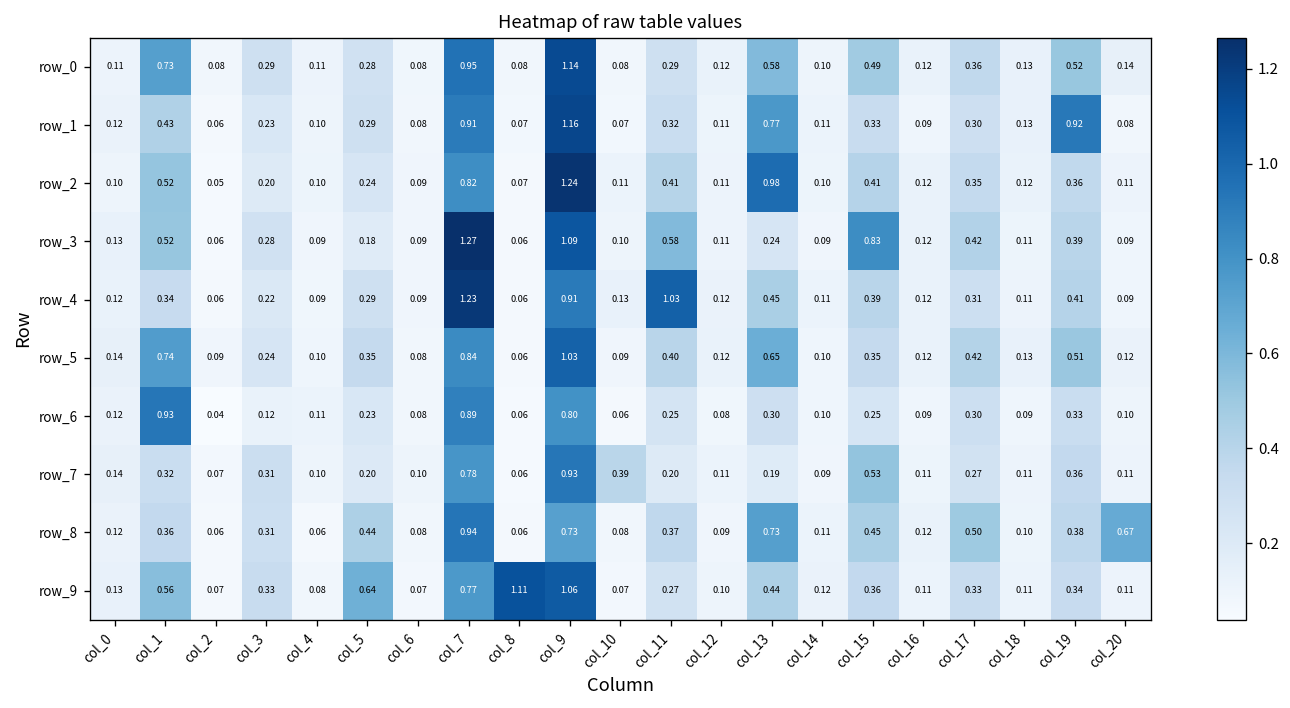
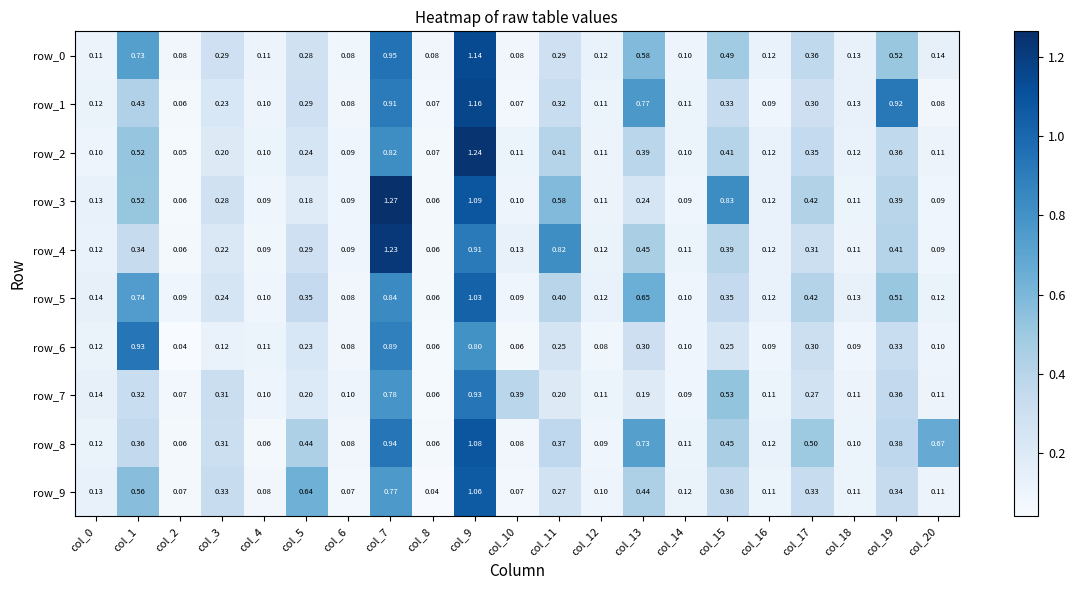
  {
    "row_2": {
      "col_0": 0.10,
      "col_1": 0.52,
      "col_2": 0.05,
      "col_3": 0.20,
      "col_4": 0.10,
      "col_5": 0.24,
      "col_6": 0.09,
      "col_7": 0.82,
      "col_8": 0.07,
      "col_9": 1.24,
      "col_10": 0.11,
      "col_11": 0.41,
      "col_12": 0.11,
-     "col_13": 0.98,
+     "col_13": 0.39,
      "col_14": 0.10,
      "col_15": 0.41,
      "col_16": 0.12,
      "col_17": 0.35,
      "col_18": 0.12,
      "col_19": 0.36,
      "col_20": 0.11
    },
    "row_4": {
      "col_0": 0.12,
      "col_1": 0.34,
      "col_2": 0.06,
      "col_3": 0.22,
      "col_4": 0.09,
      "col_5": 0.29,
      "col_6": 0.09,
      "col_7": 1.23,
      "col_8": 0.06,
      "col_9": 0.91,
      "col_10": 0.13,
-     "col_11": 1.03,
+     "col_11": 0.82,
      "col_12": 0.12,
      "col_13": 0.45,
      "col_14": 0.11,
      "col_15": 0.39,
      "col_16": 0.12,
      "col_17": 0.31,
      "col_18": 0.11,
      "col_19": 0.41,
      "col_20": 0.09
    },
    "row_8": {
      "col_0": 0.12,
      "col_1": 0.36,
      "col_2": 0.06,
      "col_3": 0.31,
      "col_4": 0.06,
      "col_5": 0.44,
      "col_6": 0.08,
      "col_7": 0.94,
      "col_8": 0.06,
-     "col_9": 0.73,
+     "col_9": 1.08,
      "col_10": 0.08,
      "col_11": 0.37,
      "col_12": 0.09,
      "col_13": 0.73,
      "col_14": 0.11,
      "col_15": 0.45,
      "col_16": 0.12,
      "col_17": 0.50,
      "col_18": 0.10,
      "col_19": 0.38,
      "col_20": 0.67
    },
    "row_9": {
      "col_0": 0.13,
      "col_1": 0.56,
      "col_2": 0.07,
      "col_3": 0.33,
      "col_4": 0.08,
      "col_5": 0.64,
      "col_6": 0.07,
      "col_7": 0.77,
-     "col_8": 1.11,
+     "col_8": 0.04,
      "col_9": 1.06,
      "col_10": 0.07,
      "col_11": 0.27,
      "col_12": 0.10,
      "col_13": 0.44,
      "col_14": 0.12,
      "col_15": 0.36,
      "col_16": 0.11,
      "col_17": 0.33,
      "col_18": 0.11,
      "col_19": 0.34,
      "col_20": 0.11
    }
  }
